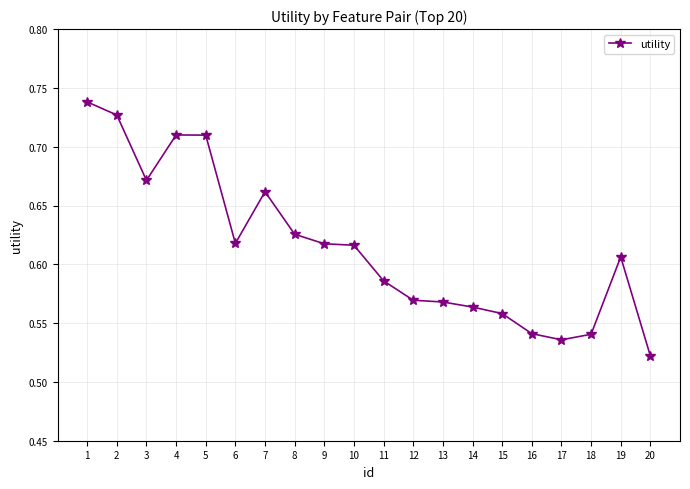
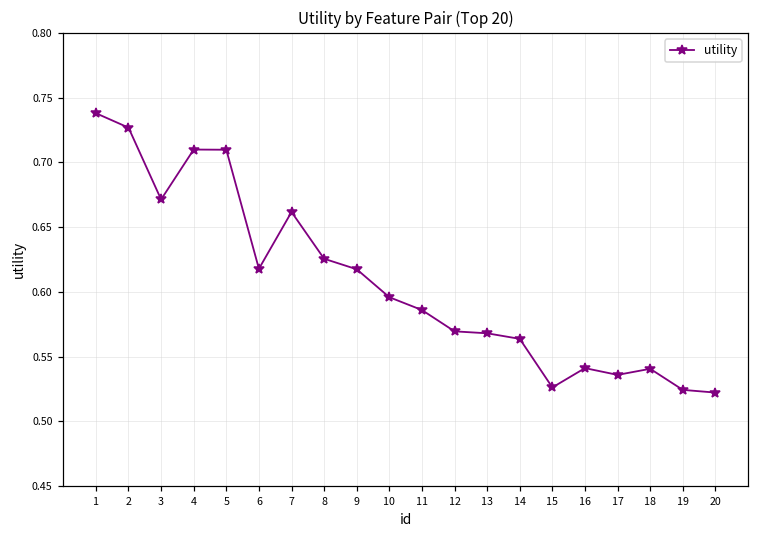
  {
    "1": 0.738,
    "2": 0.727,
    "3": 0.671,
    "4": 0.710,
    "5": 0.710,
    "6": 0.618,
    "7": 0.662,
    "8": 0.626,
    "9": 0.617,
-   "10": 0.616,
+   "10": 0.596,
    "11": 0.586,
    "12": 0.569,
    "13": 0.568,
    "14": 0.564,
-   "15": 0.558,
+   "15": 0.526,
    "16": 0.541,
    "17": 0.536,
    "18": 0.541,
-   "19": 0.606,
+   "19": 0.524,
    "20": 0.522
  }
